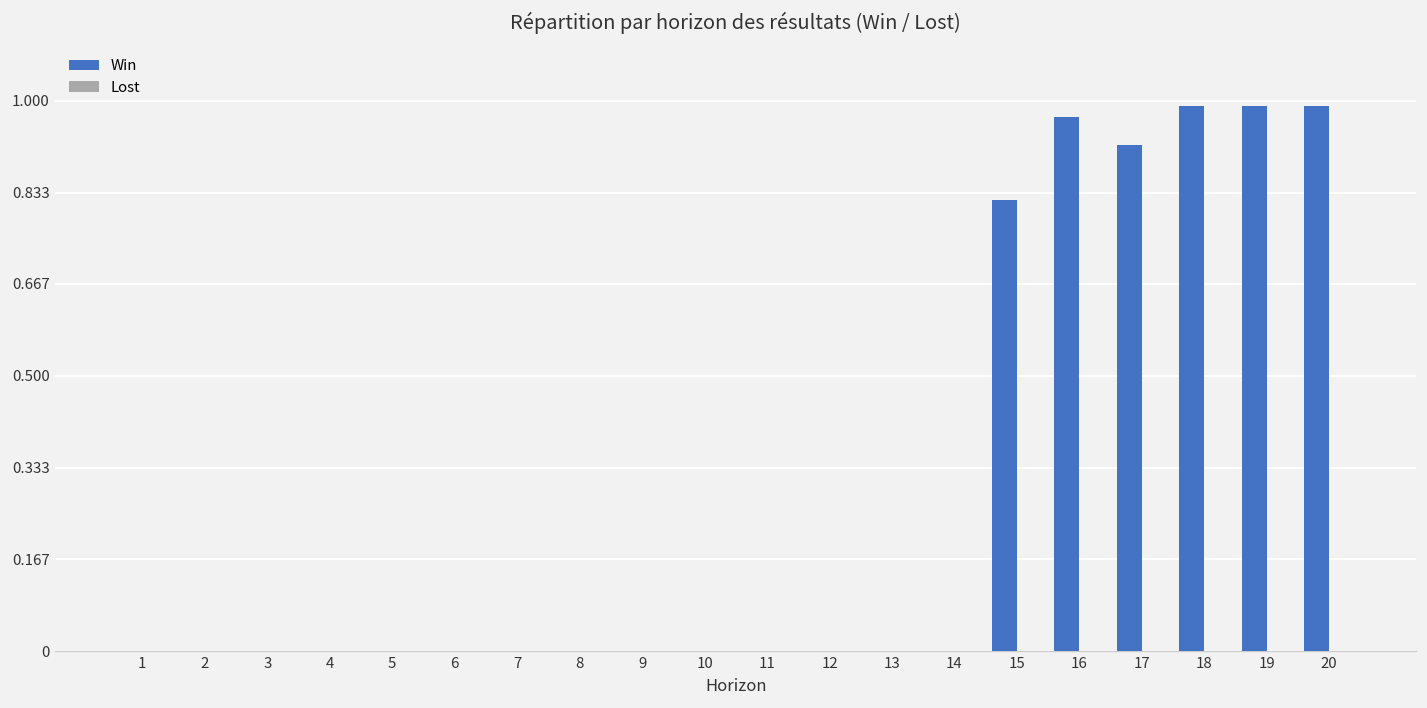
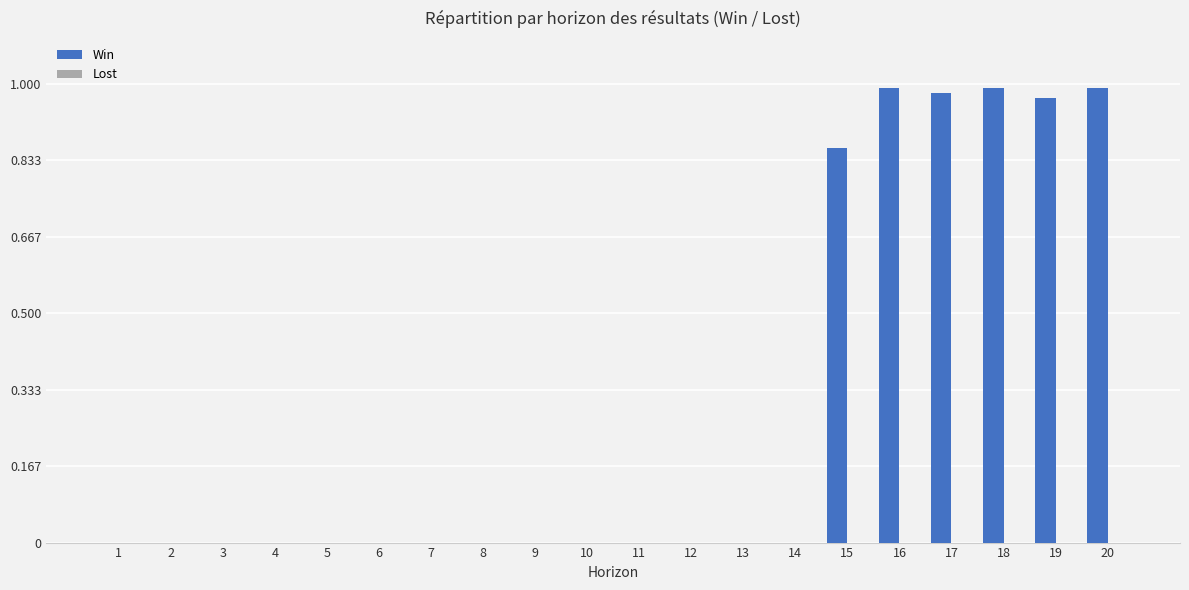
  {
    "Win": {
      "1": 0.00,
      "2": 0.00,
      "3": 0.00,
      "4": 0.00,
      "5": 0.00,
      "6": 0.00,
      "7": 0.00,
      "8": 0.00,
      "9": 0.00,
      "10": 0.00,
      "11": 0.00,
      "12": 0.00,
      "13": 0.00,
      "14": 0.00,
-     "15": 0.82,
-     "16": 0.97,
-     "17": 0.92,
+     "15": 0.86,
+     "16": 0.99,
+     "17": 0.98,
      "18": 0.99,
-     "19": 0.99,
+     "19": 0.97,
      "20": 0.99
    },
    "Lost": {
      "1": 0.00,
      "2": 0.00,
      "3": 0.00,
      "4": 0.00,
      "5": 0.00,
      "6": 0.00,
      "7": 0.00,
      "8": 0.00,
      "9": 0.00,
      "10": 0.00,
      "11": 0.00,
      "12": 0.00,
      "13": 0.00,
      "14": 0.00,
      "15": 0.00,
      "16": 0.00,
      "17": 0.00,
      "18": 0.00,
      "19": 0.00,
      "20": 0.00
    }
  }
